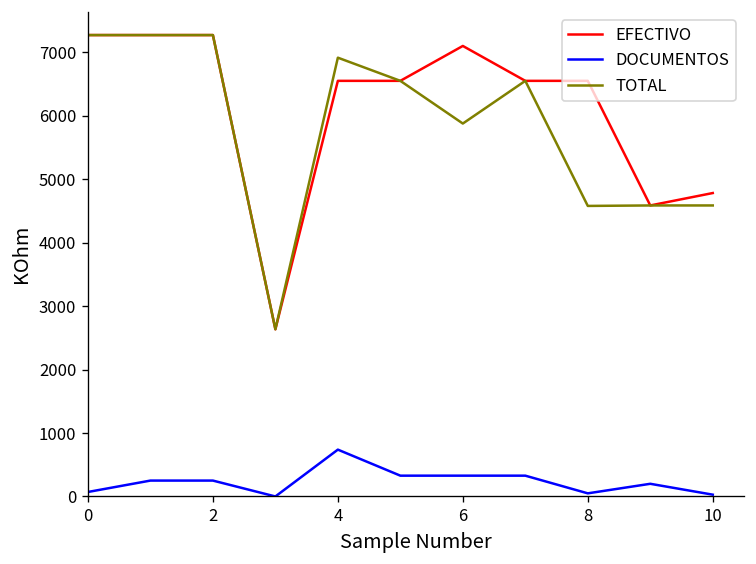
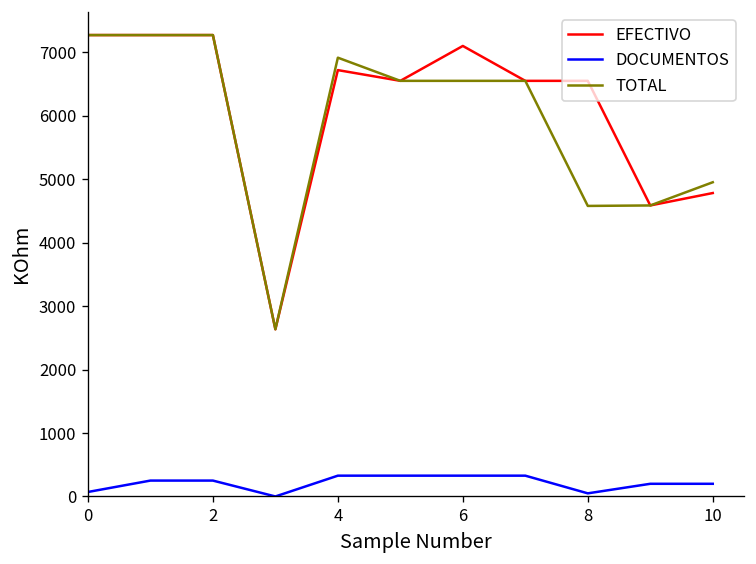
  {
    "EFECTIVO": {
-     "4": 6600,
+     "4": 6700,
      "6": 7100,
      "10": 4800
    },
    "DOCUMENTOS": {
      "0": 100,
      "2": 300,
-     "4": 700,
+     "4": 300,
      "6": 300,
      "8": 0,
-     "10": 0
+     "10": 200
    },
    "TOTAL": {
      "4": 6900,
-     "6": 5900,
+     "6": 6600,
      "8": 4600,
-     "10": 4600
+     "10": 5000
    }
  }
